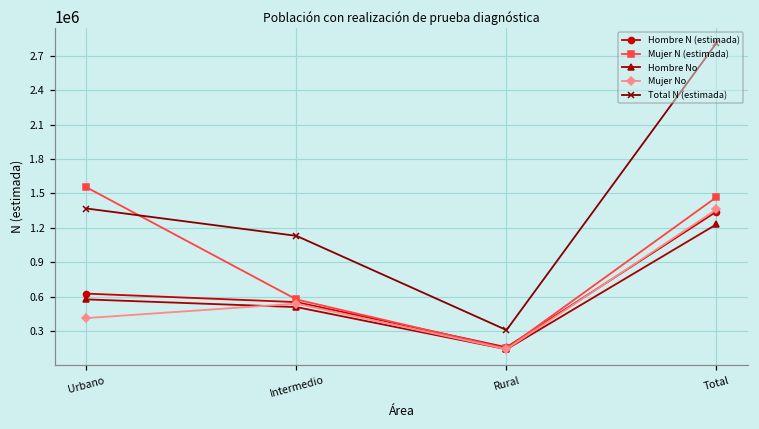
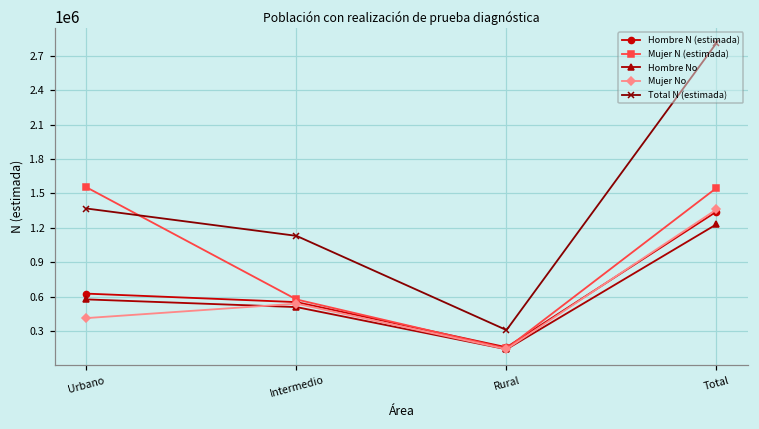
  {
    "Mujer N (estimada)": {
      "Urbano": 1550000,
-     "Total": 1470000
+     "Total": 1550000
    },
    "Mujer No": {
      "Urbano": 410000
    }
  }
